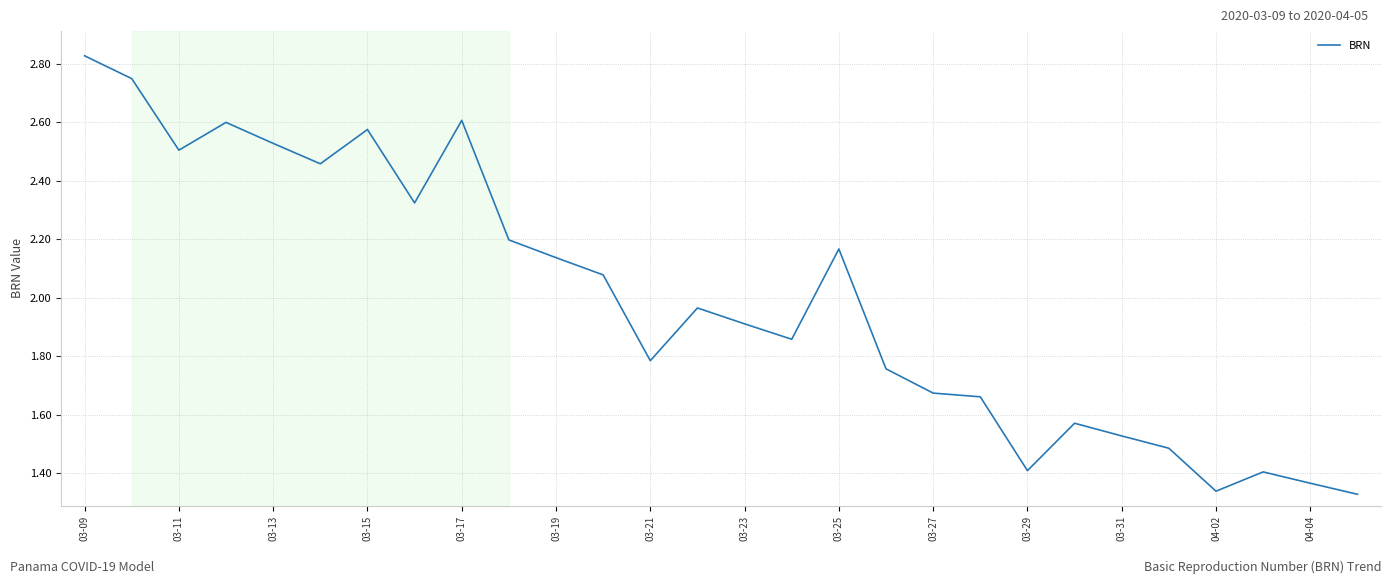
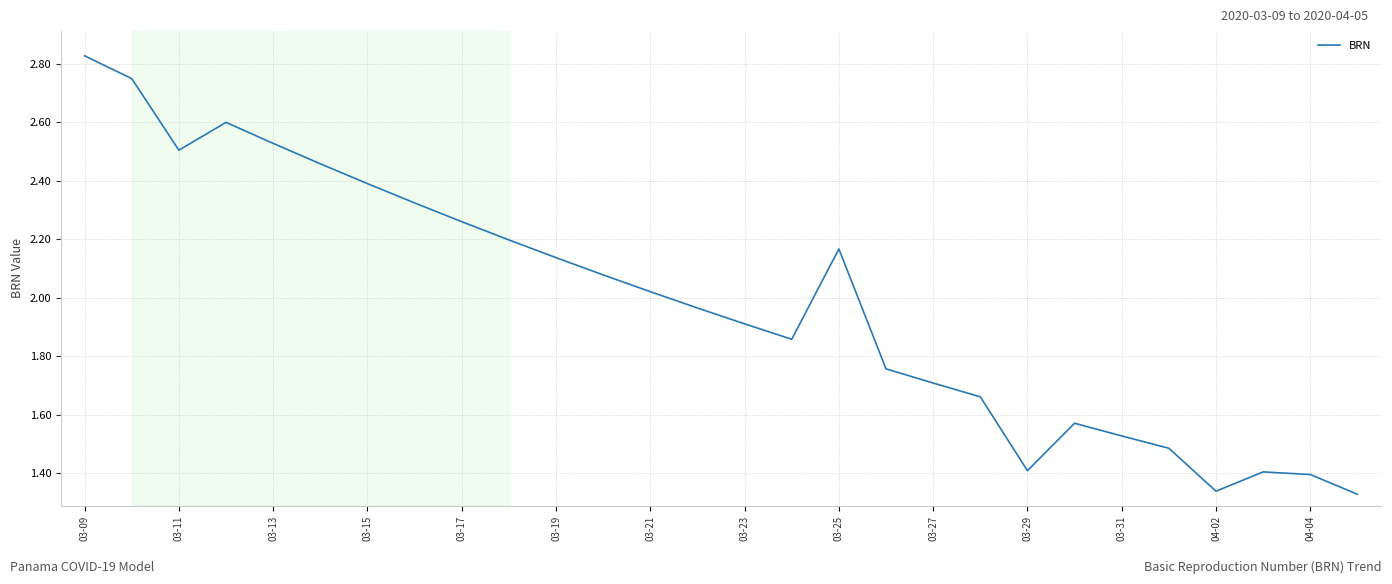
  {
    "03-09": 2.83,
    "03-11": 2.50,
    "03-13": 2.53,
-   "03-15": 2.57,
-   "03-17": 2.61,
+   "03-15": 2.39,
+   "03-17": 2.26,
    "03-19": 2.14,
-   "03-21": 1.78,
+   "03-21": 2.02,
    "03-23": 1.91,
    "03-25": 2.17,
-   "03-27": 1.67,
+   "03-27": 1.71,
    "03-29": 1.41,
    "03-31": 1.53,
    "04-02": 1.34,
-   "04-04": 1.37
+   "04-04": 1.40
  }
